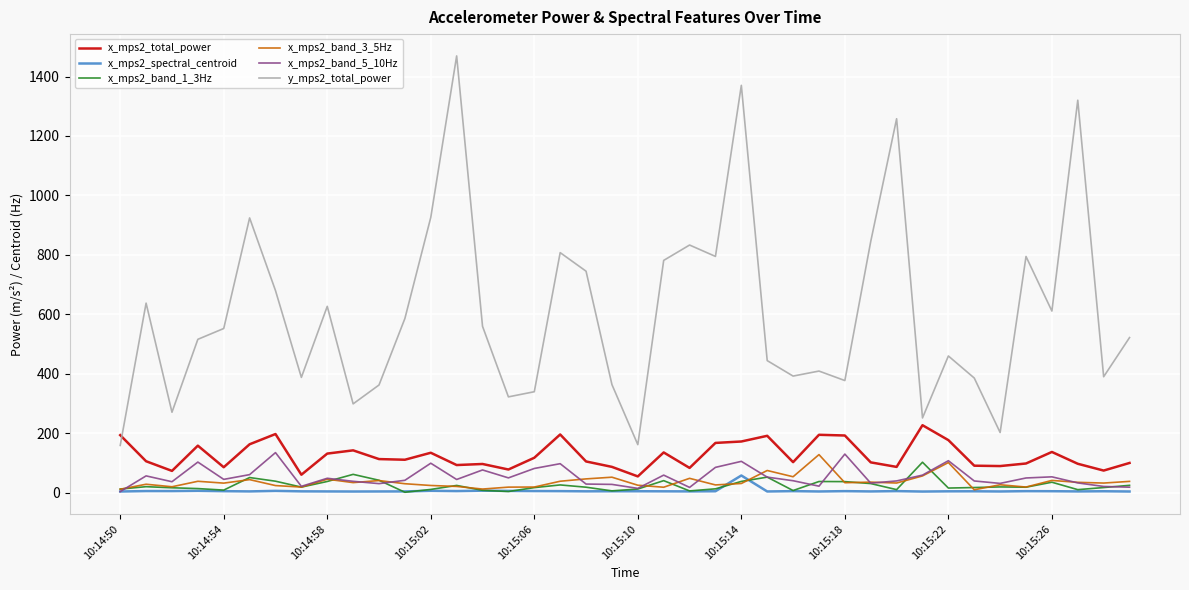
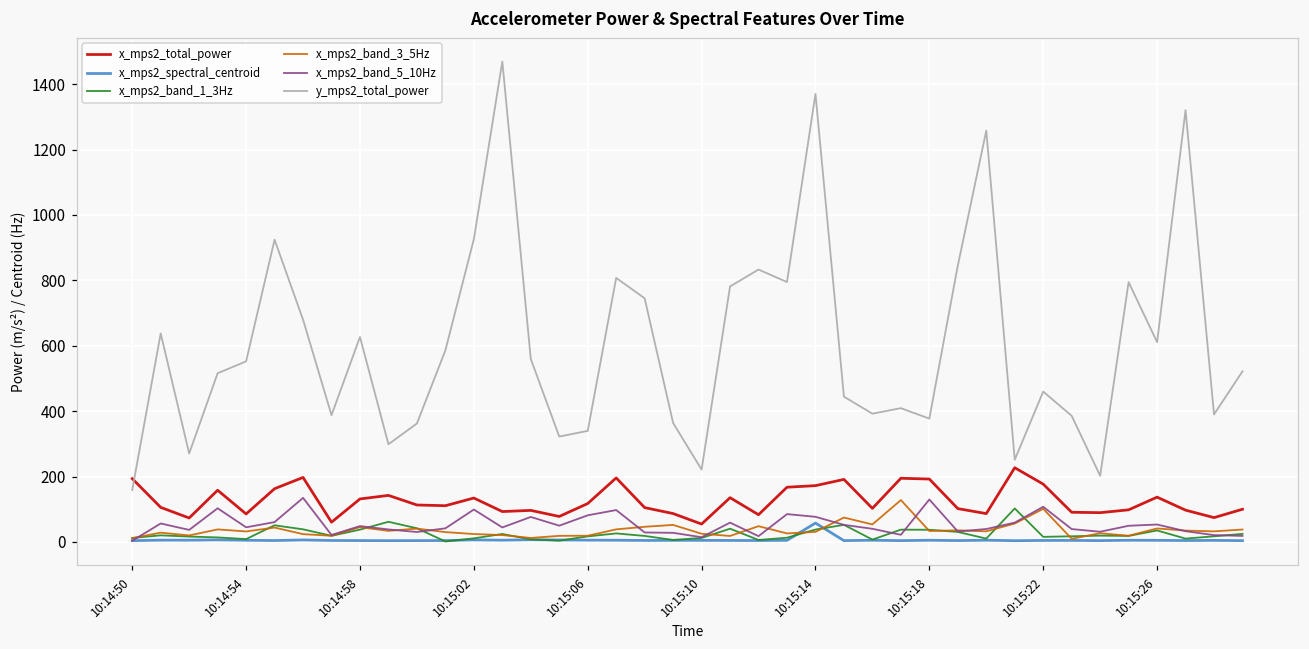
  {
    "x_mps2_total_power": {
      "10:14:50": 190,
      "10:14:54": 90,
      "10:14:58": 130,
      "10:15:02": 130,
      "10:15:06": 120,
      "10:15:10": 50,
      "10:15:14": 170,
      "10:15:18": 190,
      "10:15:22": 180,
      "10:15:26": 140
    },
    "x_mps2_spectral_centroid": {
      "10:14:58": 0,
      "10:15:06": 10,
      "10:15:14": 60,
      "10:15:18": 10,
      "10:15:22": 0,
      "10:15:26": 0
    },
    "x_mps2_band_1_3Hz": {
      "10:15:22": 20
    },
    "x_mps2_band_3_5Hz": {
      "10:14:54": 30,
      "10:15:02": 20,
      "10:15:10": 30
    },
    "x_mps2_band_5_10Hz": {
      "10:14:54": 40,
      "10:15:02": 100,
      "10:15:06": 80,
-     "10:15:14": 110,
+     "10:15:14": 80,
      "10:15:18": 130,
      "10:15:26": 50
    },
    "y_mps2_total_power": {
      "10:14:50": 160,
      "10:14:54": 550,
      "10:14:58": 630,
      "10:15:02": 930,
      "10:15:06": 340,
-     "10:15:10": 160,
+     "10:15:10": 220,
      "10:15:14": 1370,
      "10:15:18": 380,
      "10:15:22": 460,
      "10:15:26": 610
    }
  }
